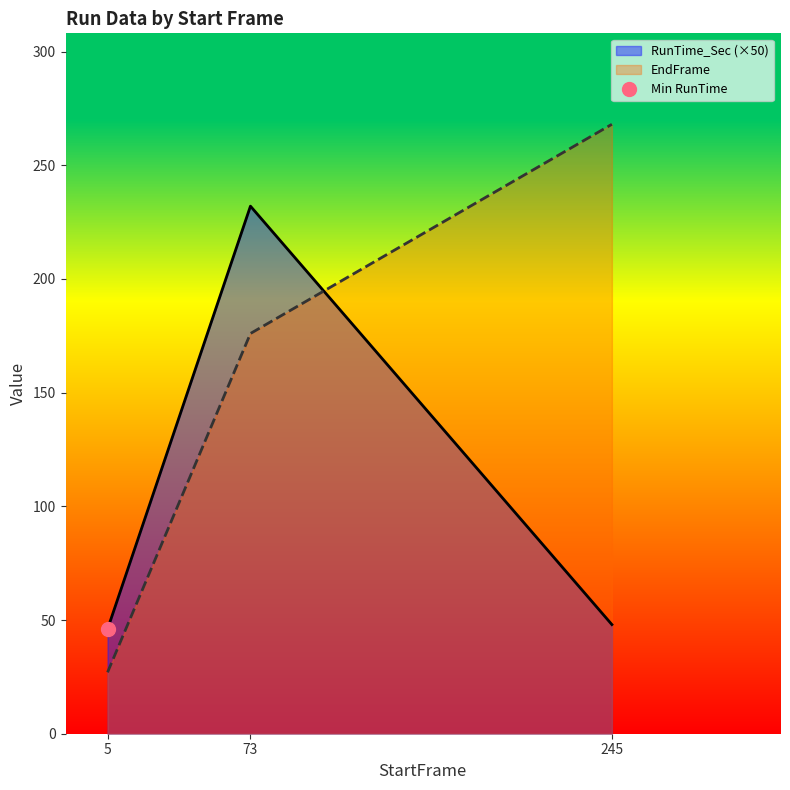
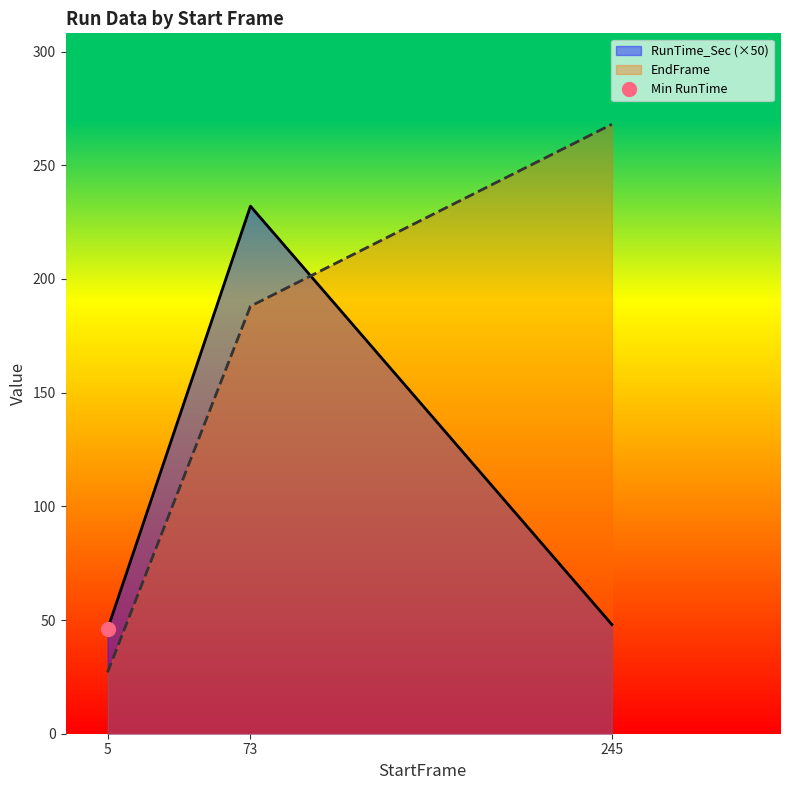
  {
    "RunTime_Sec (×50)": {
      "73": 232,
      "245": 48
    },
    "EndFrame": {
      "5": 27,
-     "73": 176,
+     "73": 188,
      "245": 268
    }
  }
